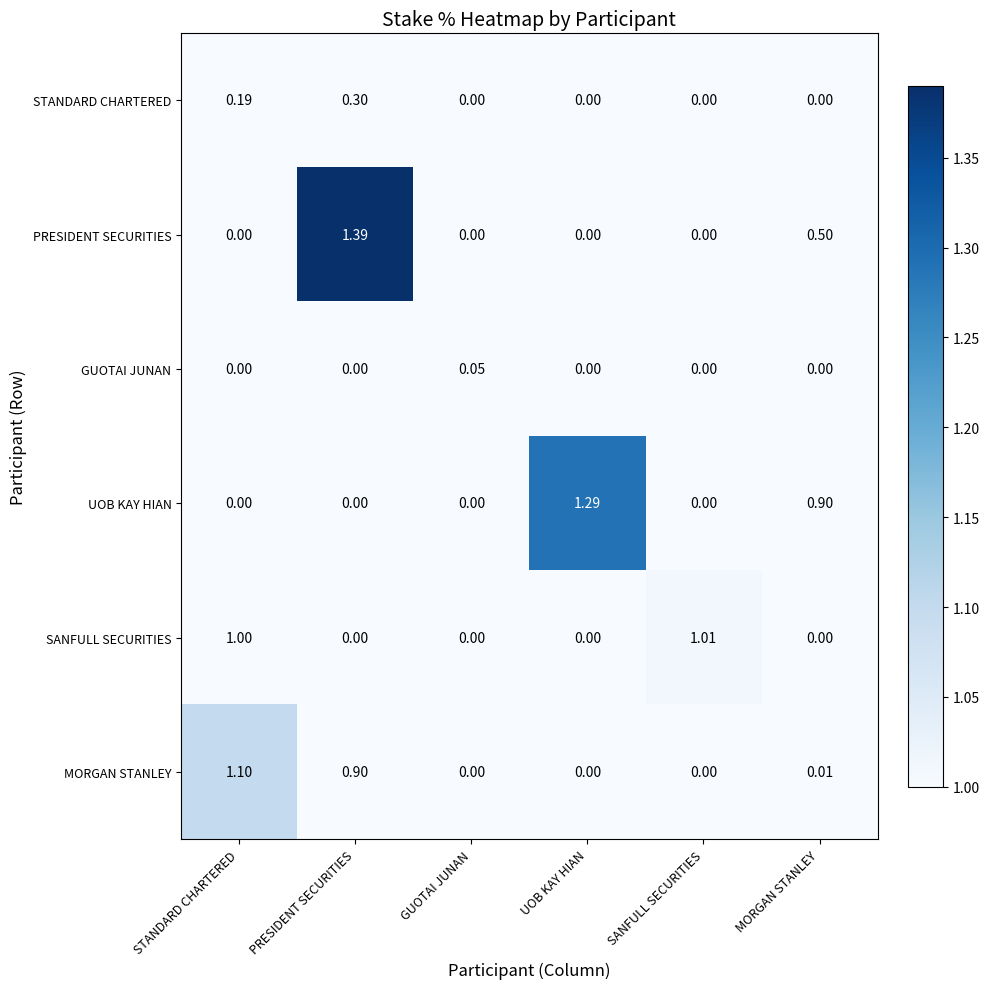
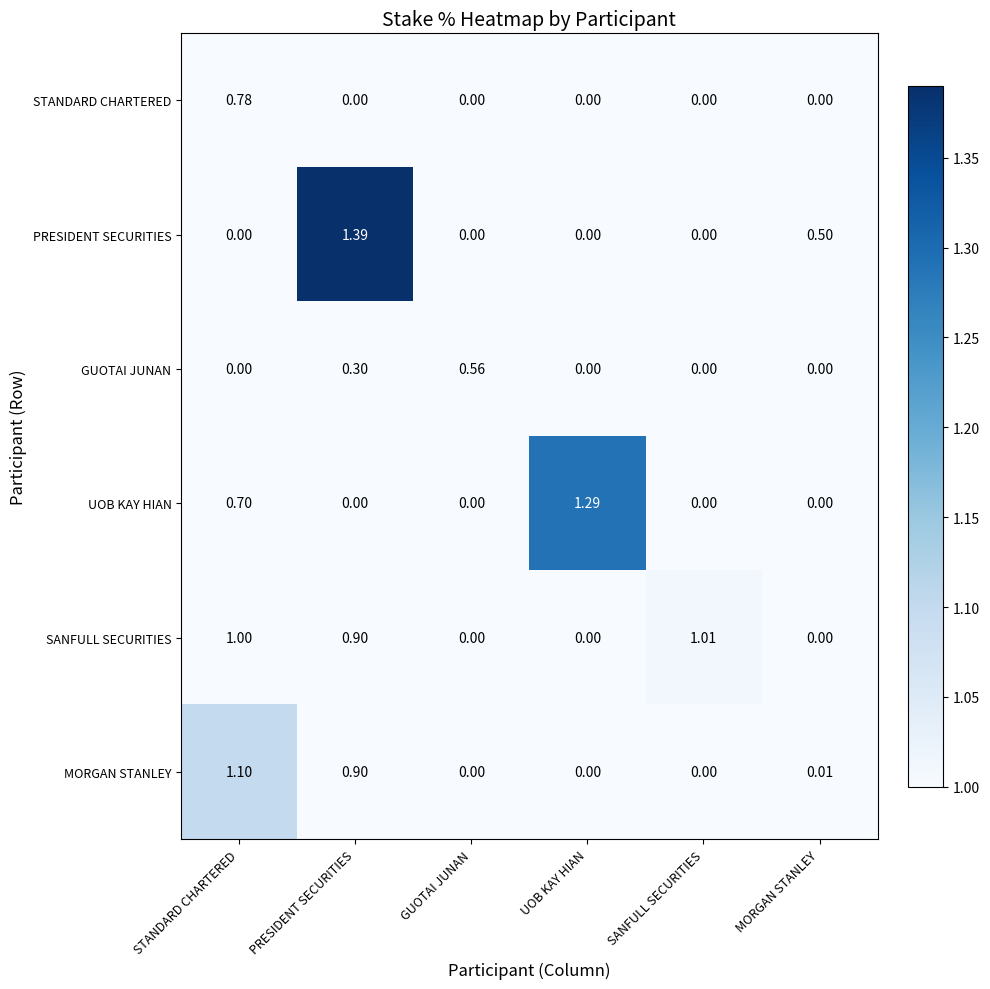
  {
    "STANDARD CHARTERED": {
-     "STANDARD CHARTERED": 0.19,
-     "PRESIDENT SECURITIES": 0.30,
+     "STANDARD CHARTERED": 0.78,
+     "PRESIDENT SECURITIES": 0.00,
      "GUOTAI JUNAN": 0.00,
      "UOB KAY HIAN": 0.00,
      "SANFULL SECURITIES": 0.00,
      "MORGAN STANLEY": 0.00
    },
    "PRESIDENT SECURITIES": {
      "STANDARD CHARTERED": 0.00,
      "PRESIDENT SECURITIES": 1.39,
      "GUOTAI JUNAN": 0.00,
      "UOB KAY HIAN": 0.00,
      "SANFULL SECURITIES": 0.00,
      "MORGAN STANLEY": 0.50
    },
    "GUOTAI JUNAN": {
      "STANDARD CHARTERED": 0.00,
-     "PRESIDENT SECURITIES": 0.00,
-     "GUOTAI JUNAN": 0.05,
+     "PRESIDENT SECURITIES": 0.30,
+     "GUOTAI JUNAN": 0.56,
      "UOB KAY HIAN": 0.00,
      "SANFULL SECURITIES": 0.00,
      "MORGAN STANLEY": 0.00
    },
    "UOB KAY HIAN": {
-     "STANDARD CHARTERED": 0.00,
+     "STANDARD CHARTERED": 0.70,
      "PRESIDENT SECURITIES": 0.00,
      "GUOTAI JUNAN": 0.00,
      "UOB KAY HIAN": 1.29,
      "SANFULL SECURITIES": 0.00,
-     "MORGAN STANLEY": 0.90
+     "MORGAN STANLEY": 0.00
    },
    "SANFULL SECURITIES": {
      "STANDARD CHARTERED": 1.00,
-     "PRESIDENT SECURITIES": 0.00,
+     "PRESIDENT SECURITIES": 0.90,
      "GUOTAI JUNAN": 0.00,
      "UOB KAY HIAN": 0.00,
      "SANFULL SECURITIES": 1.01,
      "MORGAN STANLEY": 0.00
    },
    "MORGAN STANLEY": {
      "STANDARD CHARTERED": 1.10,
      "PRESIDENT SECURITIES": 0.90,
      "GUOTAI JUNAN": 0.00,
      "UOB KAY HIAN": 0.00,
      "SANFULL SECURITIES": 0.00,
      "MORGAN STANLEY": 0.01
    }
  }
